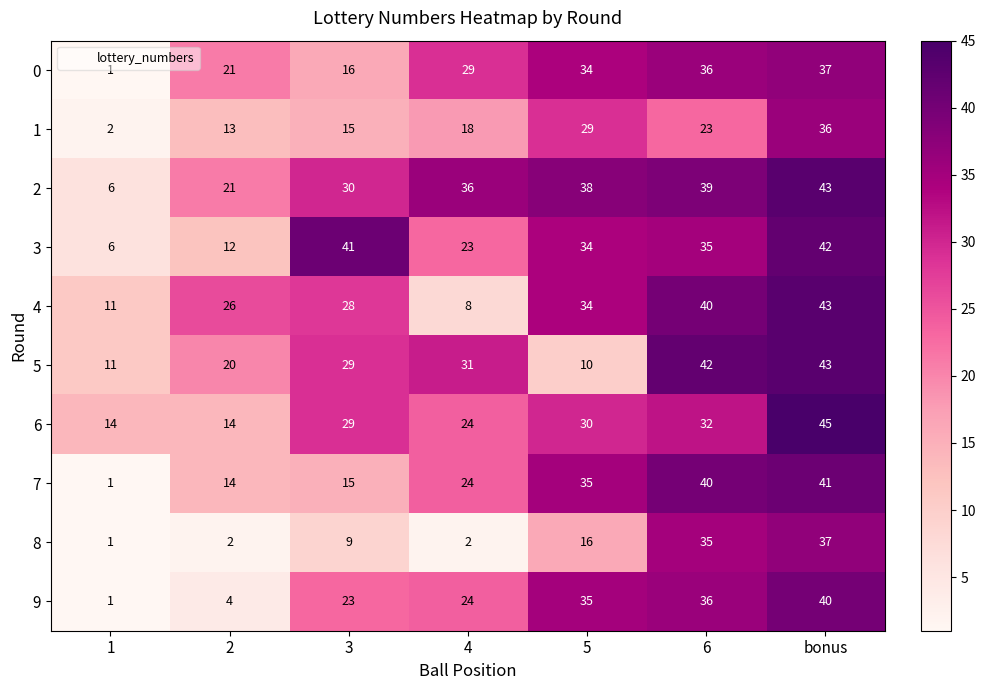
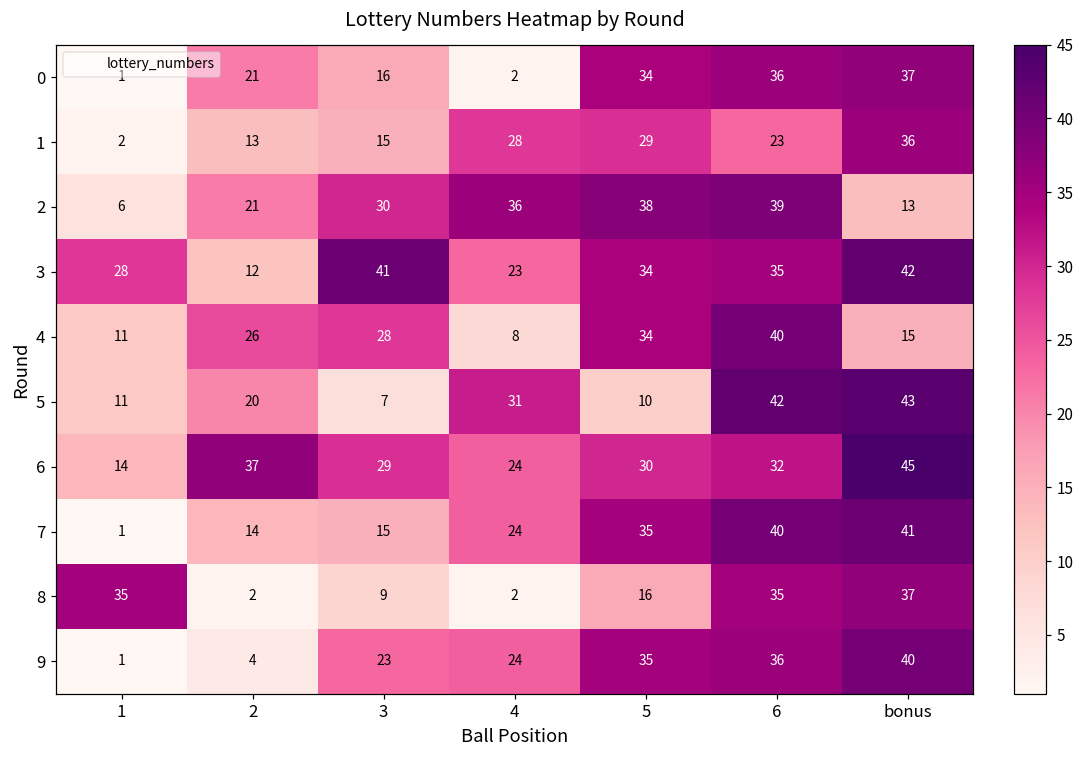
  {
    "0": {
      "2": 21,
      "3": 16,
-     "4": 29,
+     "4": 2,
      "5": 34,
      "6": 36,
      "bonus": 37
    },
    "1": {
      "1": 2,
      "2": 13,
      "3": 15,
-     "4": 18,
+     "4": 28,
      "5": 29,
      "6": 23,
      "bonus": 36
    },
    "2": {
      "1": 6,
      "2": 21,
      "3": 30,
      "4": 36,
      "5": 38,
      "6": 39,
-     "bonus": 43
+     "bonus": 13
    },
    "3": {
-     "1": 6,
+     "1": 28,
      "2": 12,
      "3": 41,
      "4": 23,
      "5": 34,
      "6": 35,
      "bonus": 42
    },
    "4": {
      "1": 11,
      "2": 26,
      "3": 28,
      "4": 8,
      "5": 34,
      "6": 40,
-     "bonus": 43
+     "bonus": 15
    },
    "5": {
      "1": 11,
      "2": 20,
-     "3": 29,
+     "3": 7,
      "4": 31,
      "5": 10,
      "6": 42,
      "bonus": 43
    },
    "6": {
      "1": 14,
-     "2": 14,
+     "2": 37,
      "3": 29,
      "4": 24,
      "5": 30,
      "6": 32,
      "bonus": 45
    },
    "7": {
      "1": 1,
      "2": 14,
      "3": 15,
      "4": 24,
      "5": 35,
      "6": 40,
      "bonus": 41
    },
    "8": {
-     "1": 1,
+     "1": 35,
      "2": 2,
      "3": 9,
      "4": 2,
      "5": 16,
      "6": 35,
      "bonus": 37
    },
    "9": {
      "1": 1,
      "2": 4,
      "3": 23,
      "4": 24,
      "5": 35,
      "6": 36,
      "bonus": 40
    }
  }
